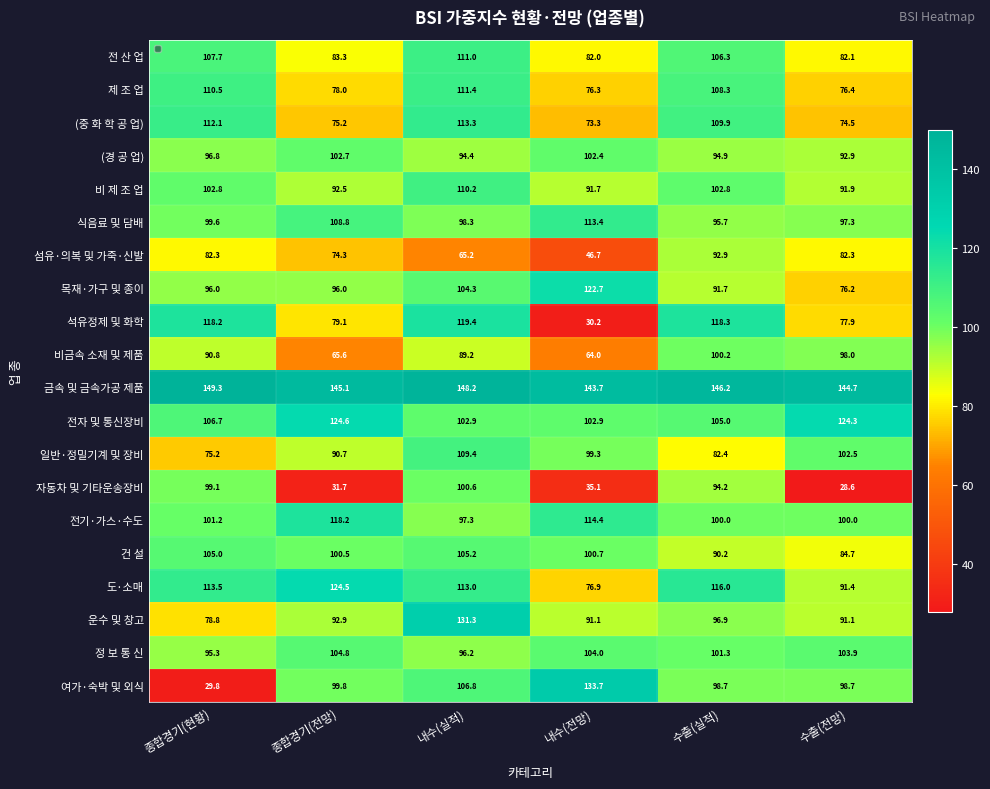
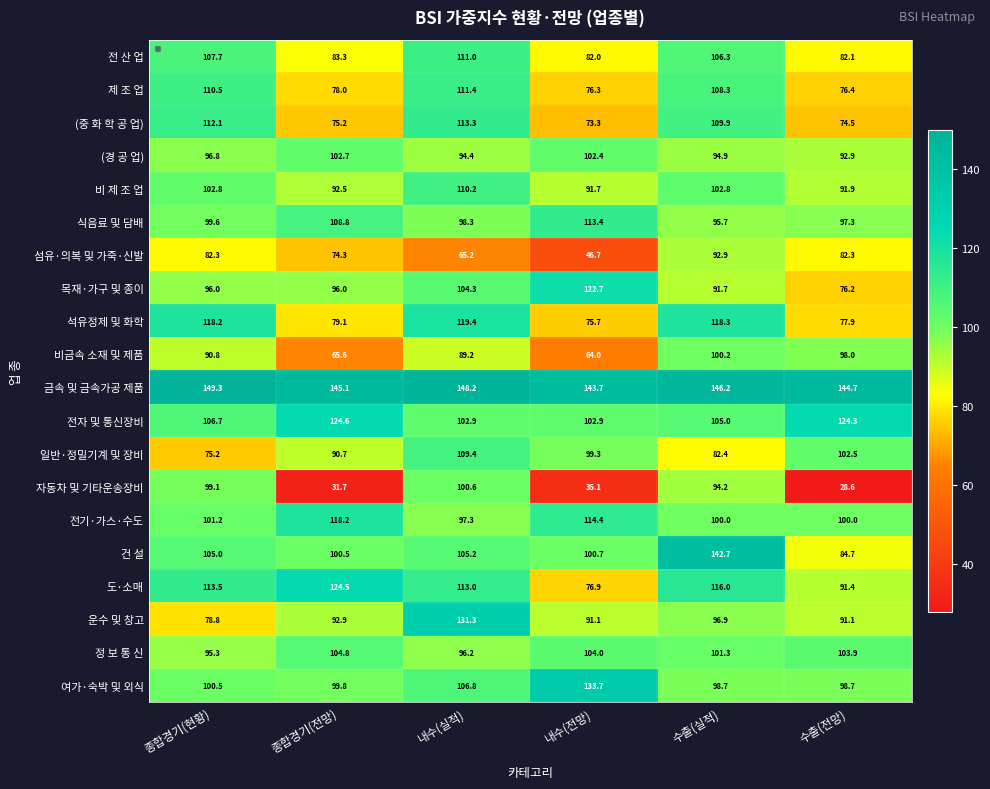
  {
    "전 산 업": {
      "종합경기(현황)": 107.7,
      "종합경기(전망)": 83.3,
      "내수(실적)": 111.0,
      "내수(전망)": 82.0,
      "수출(실적)": 106.3,
      "수출(전망)": 82.1
    },
    "제 조 업": {
      "종합경기(현황)": 110.5,
      "종합경기(전망)": 78.0,
      "내수(실적)": 111.4,
      "내수(전망)": 76.3,
      "수출(실적)": 108.3,
      "수출(전망)": 76.4
    },
    "(중 화 학 공 업)": {
      "종합경기(현황)": 112.1,
      "종합경기(전망)": 75.2,
      "내수(실적)": 113.3,
      "내수(전망)": 73.3,
      "수출(실적)": 109.9,
      "수출(전망)": 74.5
    },
    "(경 공 업)": {
      "종합경기(현황)": 96.8,
      "종합경기(전망)": 102.7,
      "내수(실적)": 94.4,
      "내수(전망)": 102.4,
      "수출(실적)": 94.9,
      "수출(전망)": 92.9
    },
    "비 제 조 업": {
      "종합경기(현황)": 102.8,
      "종합경기(전망)": 92.5,
      "내수(실적)": 110.2,
      "내수(전망)": 91.7,
      "수출(실적)": 102.8,
      "수출(전망)": 91.9
    },
    "식음료 및 담배": {
      "종합경기(현황)": 99.6,
      "종합경기(전망)": 108.8,
      "내수(실적)": 98.3,
      "내수(전망)": 113.4,
      "수출(실적)": 95.7,
      "수출(전망)": 97.3
    },
    "섬유·의복 및 가죽·신발": {
      "종합경기(현황)": 82.3,
      "종합경기(전망)": 74.3,
      "내수(실적)": 65.2,
      "내수(전망)": 46.7,
      "수출(실적)": 92.9,
      "수출(전망)": 82.3
    },
    "목재·가구 및 종이": {
      "종합경기(현황)": 96.0,
      "종합경기(전망)": 96.0,
      "내수(실적)": 104.3,
      "내수(전망)": 122.7,
      "수출(실적)": 91.7,
      "수출(전망)": 76.2
    },
    "석유정제 및 화학": {
      "종합경기(현황)": 118.2,
      "종합경기(전망)": 79.1,
      "내수(실적)": 119.4,
-     "내수(전망)": 30.2,
+     "내수(전망)": 75.7,
      "수출(실적)": 118.3,
      "수출(전망)": 77.9
    },
    "비금속 소재 및 제품": {
      "종합경기(현황)": 90.8,
      "종합경기(전망)": 65.6,
      "내수(실적)": 89.2,
      "내수(전망)": 64.0,
      "수출(실적)": 100.2,
      "수출(전망)": 98.0
    },
    "금속 및 금속가공 제품": {
      "종합경기(현황)": 149.3,
      "종합경기(전망)": 145.1,
      "내수(실적)": 148.2,
      "내수(전망)": 143.7,
      "수출(실적)": 146.2,
      "수출(전망)": 144.7
    },
    "전자 및 통신장비": {
      "종합경기(현황)": 106.7,
      "종합경기(전망)": 124.6,
      "내수(실적)": 102.9,
      "내수(전망)": 102.9,
      "수출(실적)": 105.0,
      "수출(전망)": 124.3
    },
    "일반·정밀기계 및 장비": {
      "종합경기(현황)": 75.2,
      "종합경기(전망)": 90.7,
      "내수(실적)": 109.4,
      "내수(전망)": 99.3,
      "수출(실적)": 82.4,
      "수출(전망)": 102.5
    },
    "자동차 및 기타운송장비": {
      "종합경기(현황)": 99.1,
      "종합경기(전망)": 31.7,
      "내수(실적)": 100.6,
      "내수(전망)": 35.1,
      "수출(실적)": 94.2,
      "수출(전망)": 28.6
    },
    "전기·가스·수도": {
      "종합경기(현황)": 101.2,
      "종합경기(전망)": 118.2,
      "내수(실적)": 97.3,
      "내수(전망)": 114.4,
      "수출(실적)": 100.0,
      "수출(전망)": 100.0
    },
    "건 설": {
      "종합경기(현황)": 105.0,
      "종합경기(전망)": 100.5,
      "내수(실적)": 105.2,
      "내수(전망)": 100.7,
-     "수출(실적)": 90.2,
+     "수출(실적)": 142.7,
      "수출(전망)": 84.7
    },
    "도·소매": {
      "종합경기(현황)": 113.5,
      "종합경기(전망)": 124.5,
      "내수(실적)": 113.0,
      "내수(전망)": 76.9,
      "수출(실적)": 116.0,
      "수출(전망)": 91.4
    },
    "운수 및 창고": {
      "종합경기(현황)": 78.8,
      "종합경기(전망)": 92.9,
      "내수(실적)": 131.3,
      "내수(전망)": 91.1,
      "수출(실적)": 96.9,
      "수출(전망)": 91.1
    },
    "정 보 통 신": {
      "종합경기(현황)": 95.3,
      "종합경기(전망)": 104.8,
      "내수(실적)": 96.2,
      "내수(전망)": 104.0,
      "수출(실적)": 101.3,
      "수출(전망)": 103.9
    },
    "여가·숙박 및 외식": {
-     "종합경기(현황)": 29.8,
+     "종합경기(현황)": 100.5,
      "종합경기(전망)": 99.8,
      "내수(실적)": 106.8,
      "내수(전망)": 133.7,
      "수출(실적)": 98.7,
      "수출(전망)": 98.7
    }
  }
